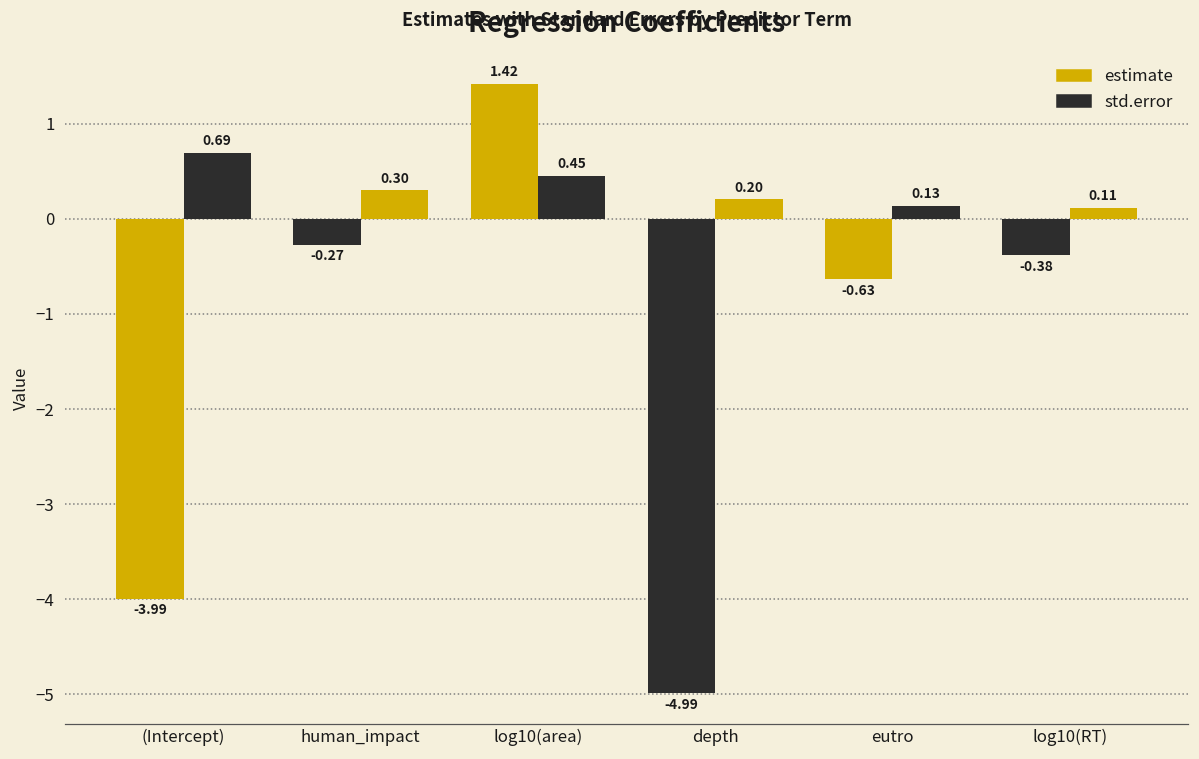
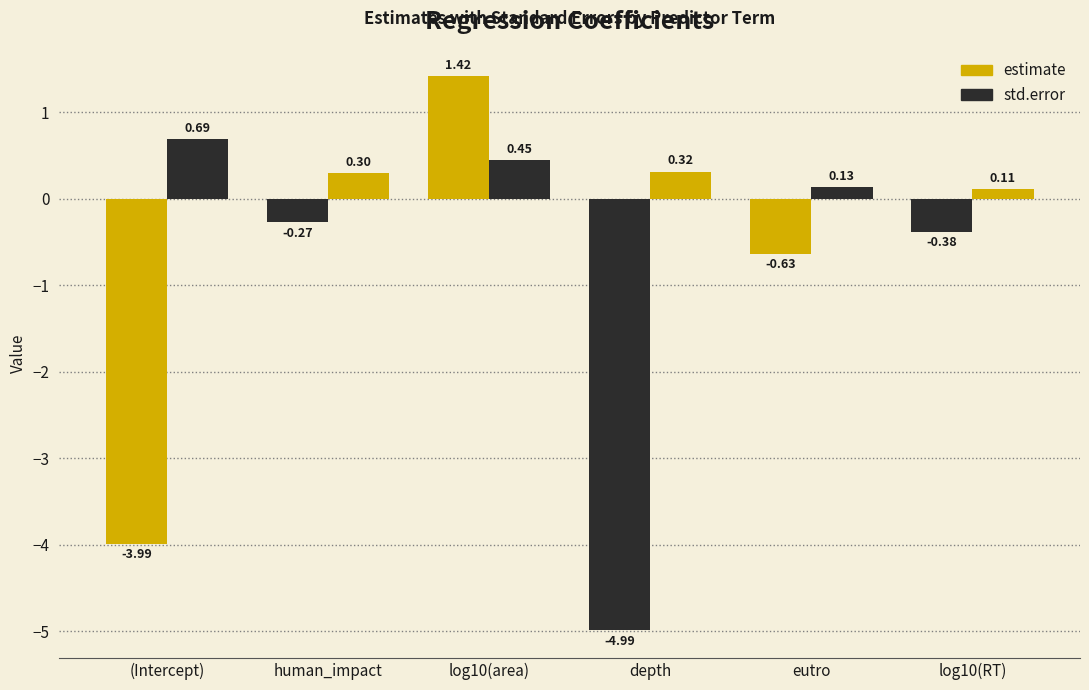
  {
    "estimate": {
      "(Intercept)": -3.99,
      "human_impact": -0.27,
      "log10(area)": 1.42,
      "depth": -4.99,
      "eutro": -0.63,
      "log10(RT)": -0.38
    },
    "std.error": {
      "(Intercept)": 0.69,
      "human_impact": 0.30,
      "log10(area)": 0.45,
-     "depth": 0.20,
+     "depth": 0.32,
      "eutro": 0.13,
      "log10(RT)": 0.11
    }
  }
